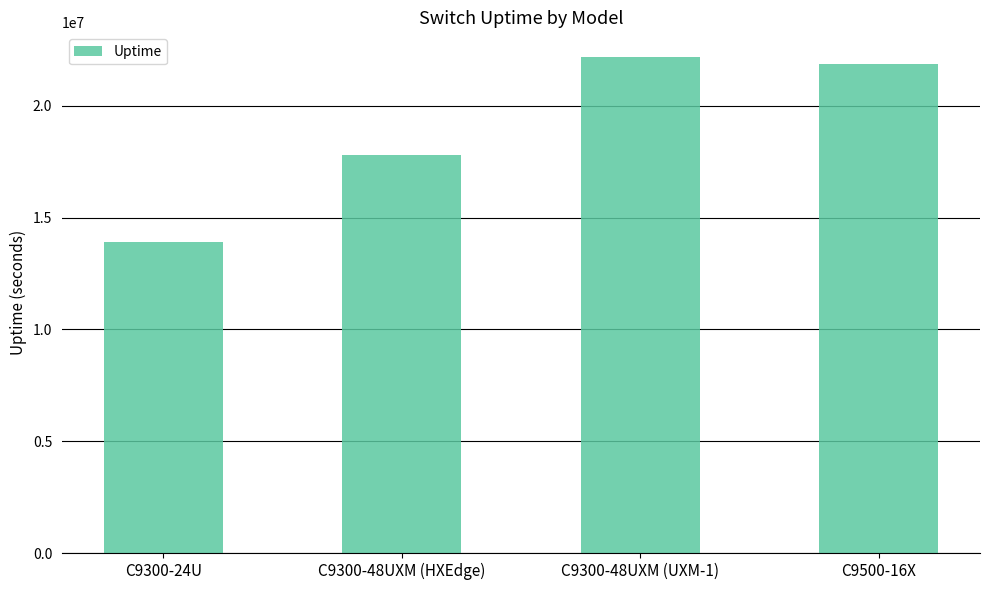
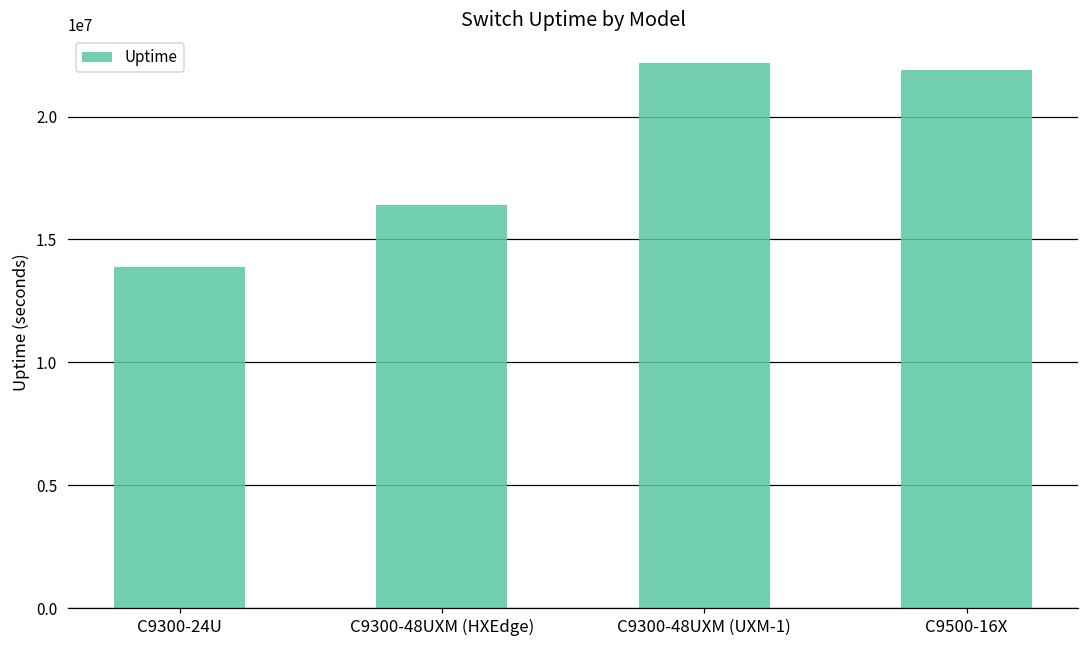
  {
    "C9300-24U": 13900000,
-   "C9300-48UXM (HXEdge)": 17800000,
+   "C9300-48UXM (HXEdge)": 16400000,
    "C9300-48UXM (UXM-1)": 22200000,
    "C9500-16X": 21900000
  }
